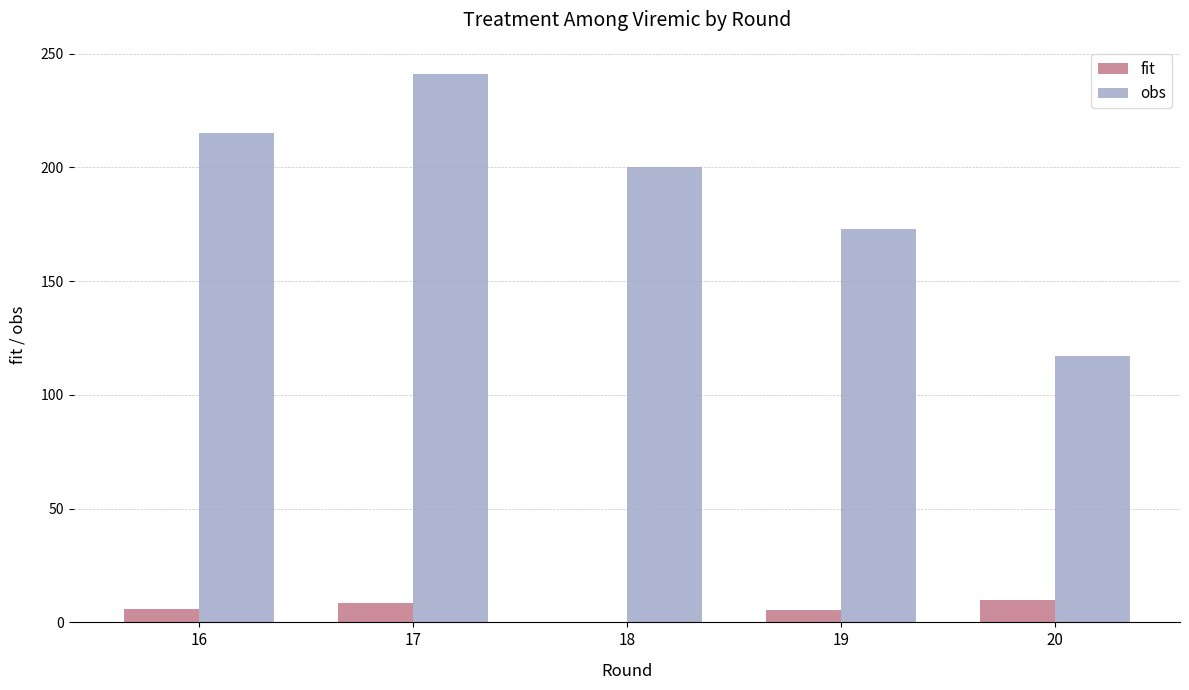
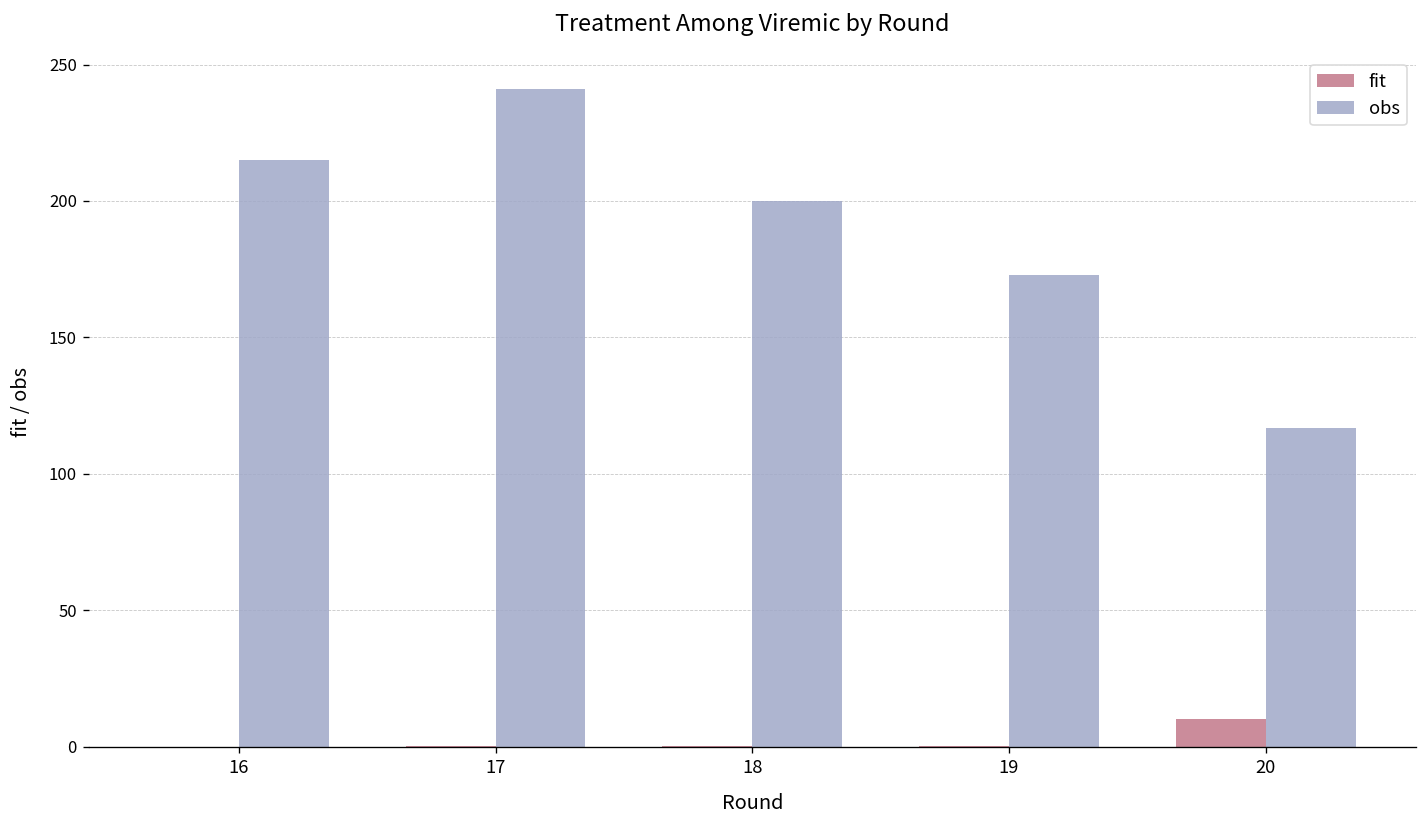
  {
    "fit": {
-     "16": 6,
-     "17": 9,
-     "19": 5,
+     "16": 0,
+     "17": 0,
+     "19": 0,
      "20": 10
    },
    "obs": {
      "16": 215,
      "17": 241,
      "18": 200,
      "19": 173,
      "20": 117
    }
  }
